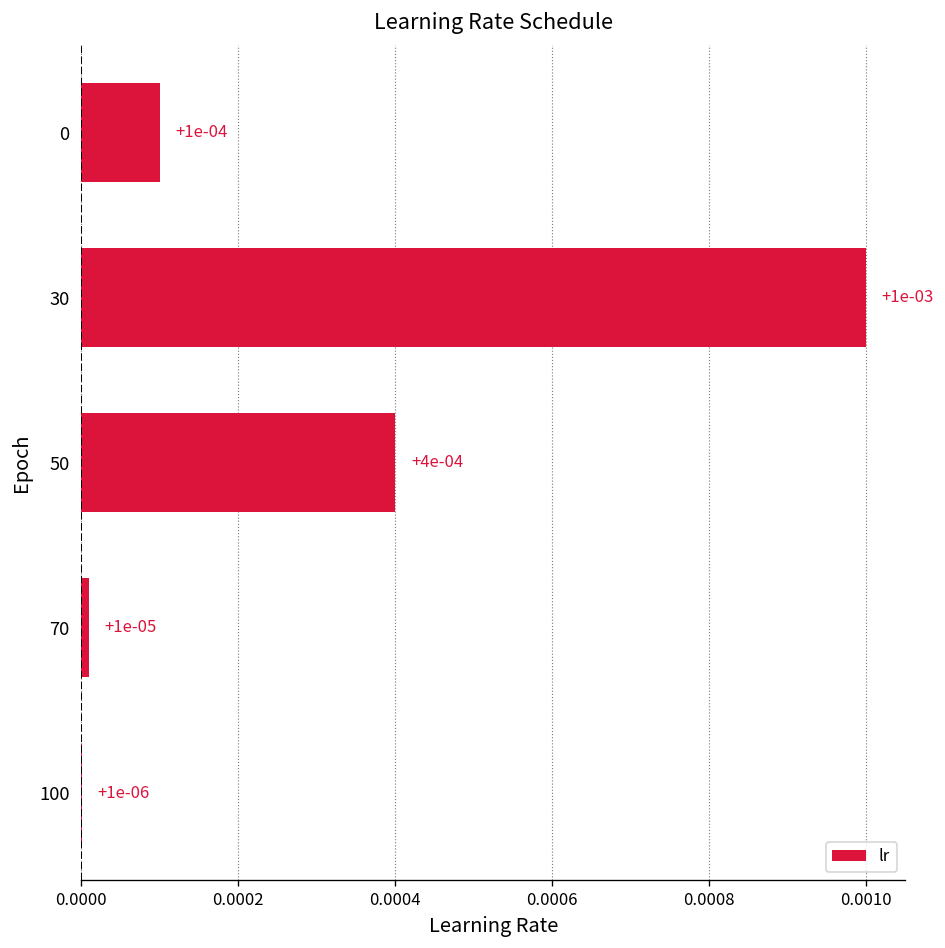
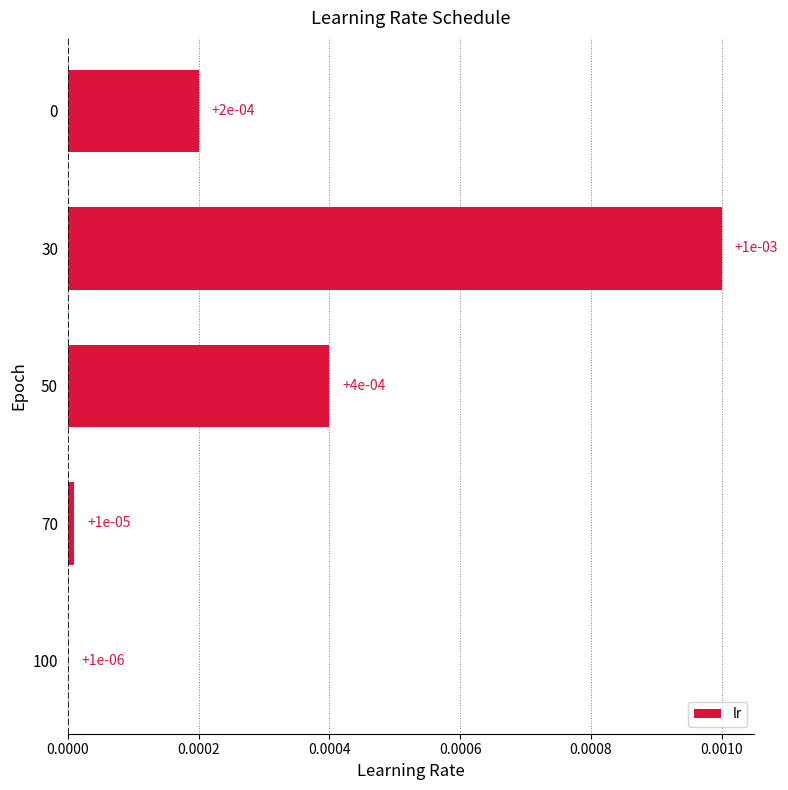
  {
-   "0": "+1e-04",
+   "0": "+2e-04",
    "30": "+1e-03",
    "50": "+4e-04",
    "70": "+1e-05",
    "100": "+1e-06"
  }
